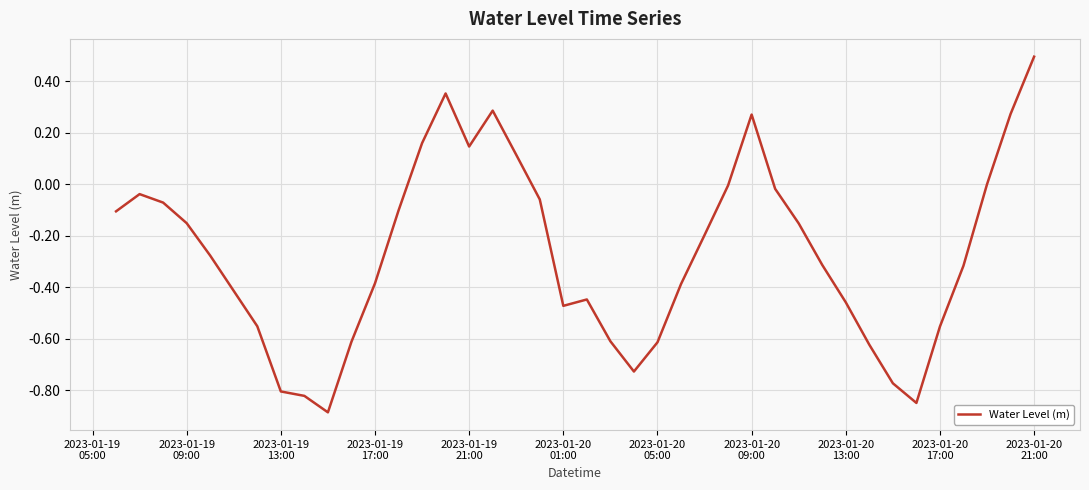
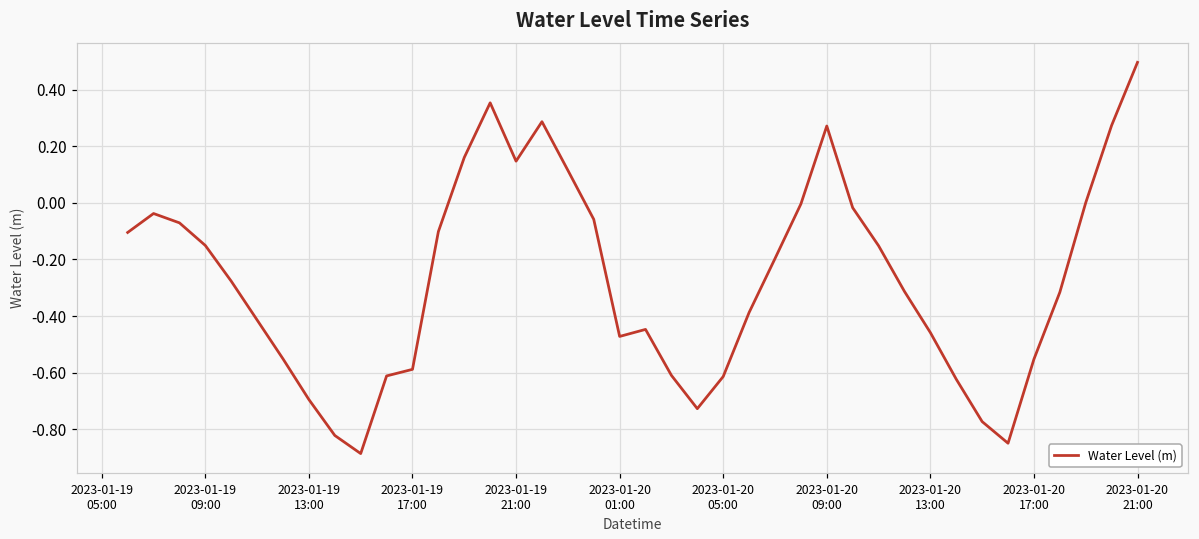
  {
    "2023-01-19 09:00": -0.15,
-   "2023-01-19 13:00": -0.80,
-   "2023-01-19 17:00": -0.38,
+   "2023-01-19 13:00": -0.69,
+   "2023-01-19 17:00": -0.59,
    "2023-01-19 21:00": 0.15,
    "2023-01-20 01:00": -0.47,
    "2023-01-20 05:00": -0.61,
    "2023-01-20 09:00": 0.27,
    "2023-01-20 13:00": -0.46,
    "2023-01-20 17:00": -0.55,
    "2023-01-20 21:00": 0.50
  }
